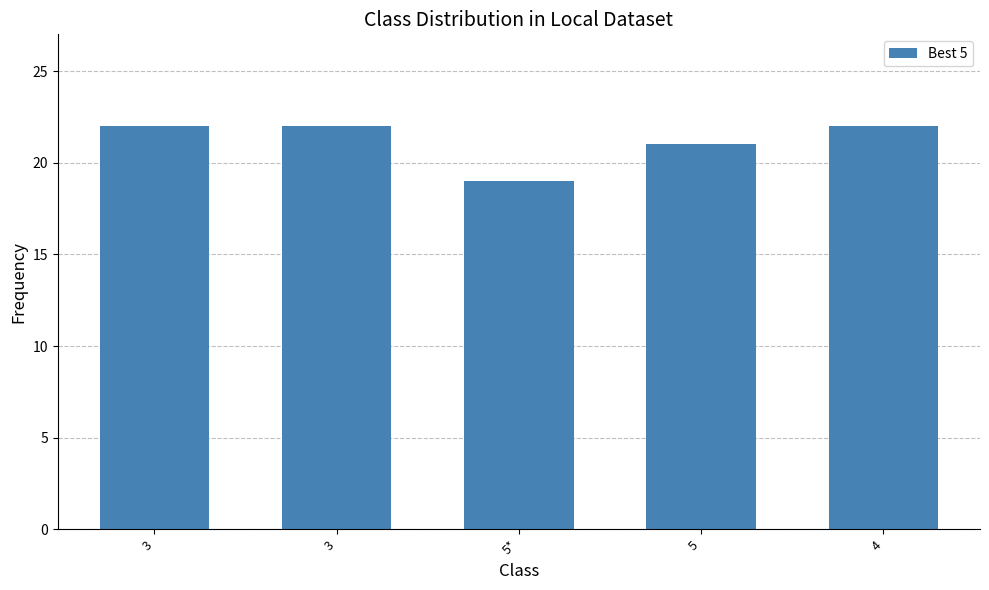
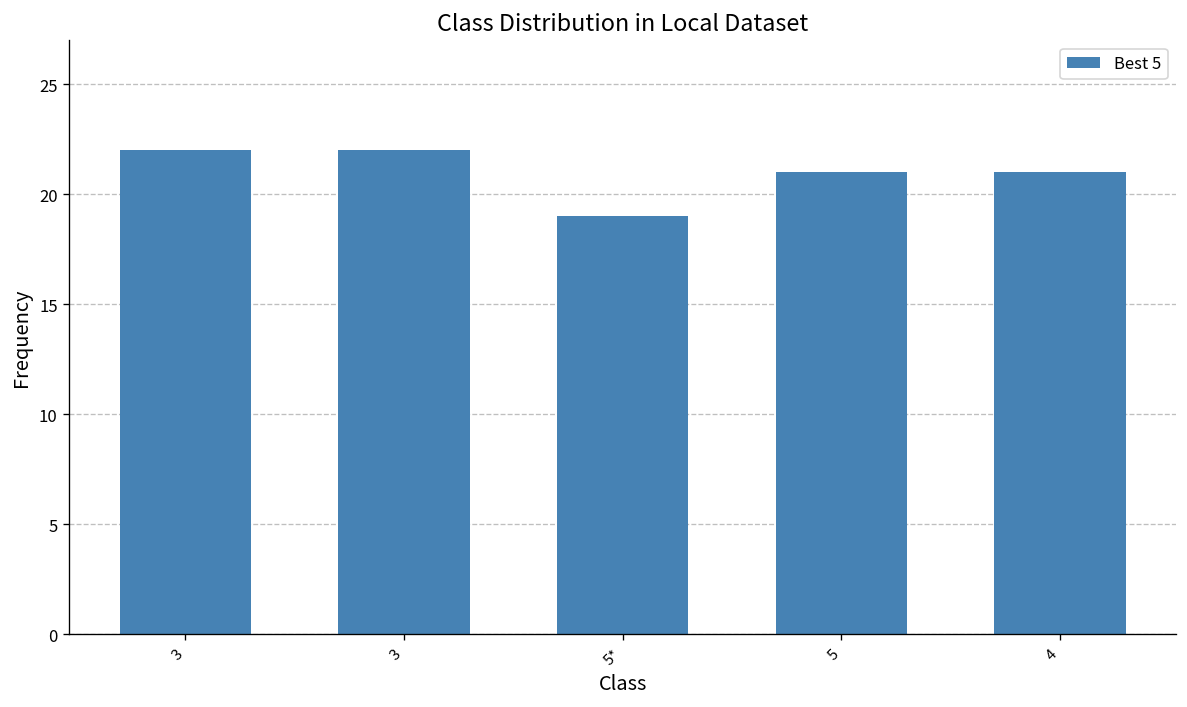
  {
    "5*": 19,
    "5": 21,
-   "4": 22
+   "4": 21
  }
